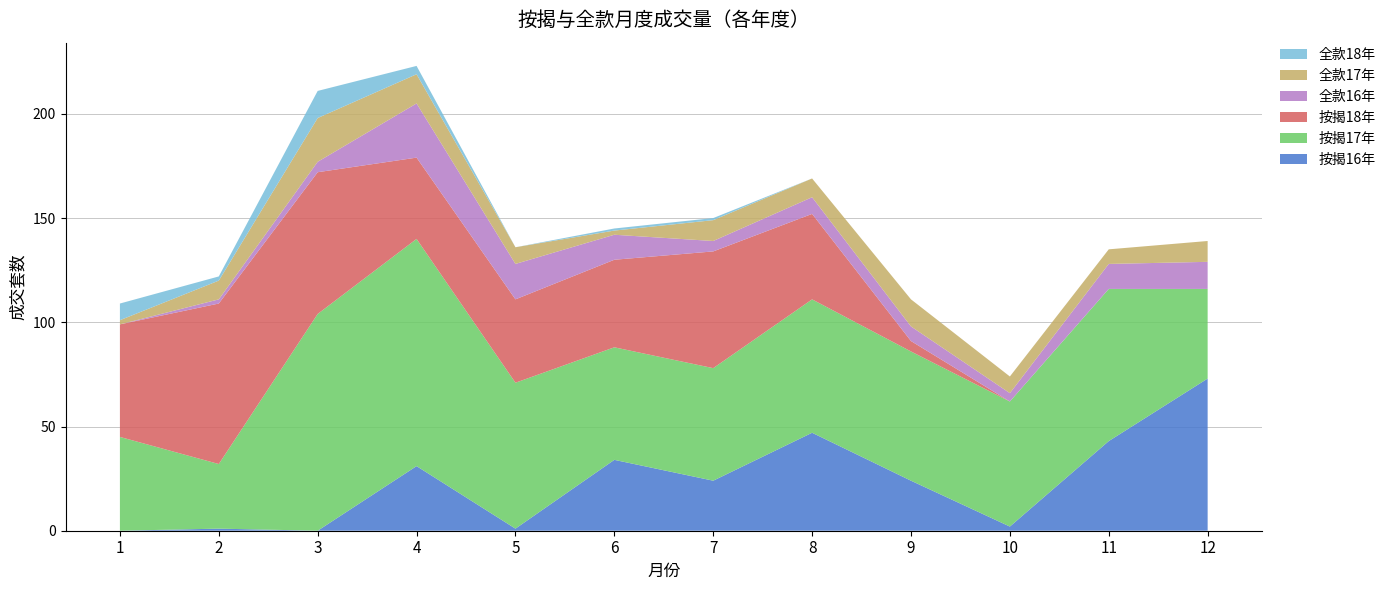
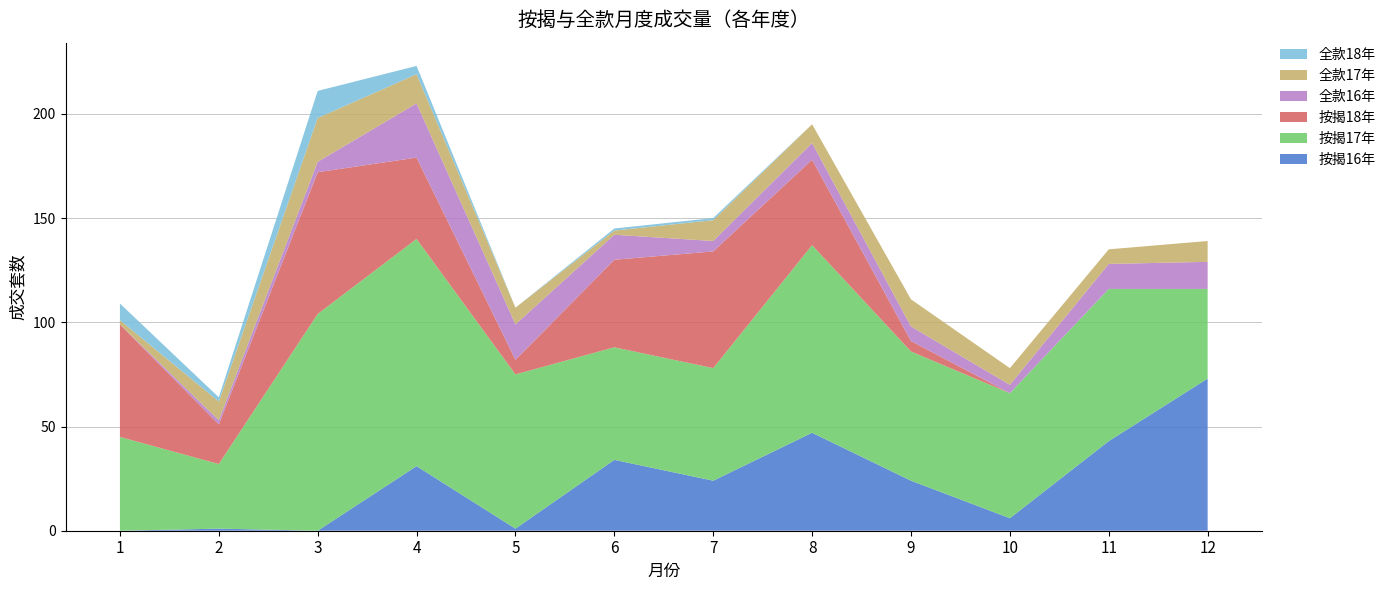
  {
    "按揭16年": {
      "1": 0,
      "3": 0,
      "4": 31,
      "6": 34,
      "7": 24,
      "8": 47,
      "9": 24,
-     "10": 2,
+     "10": 6,
      "11": 43,
      "12": 73
    },
    "按揭17年": {
      "1": 45,
      "2": 31,
      "3": 104,
      "4": 109,
-     "5": 70,
+     "5": 74,
      "6": 54,
      "7": 54,
-     "8": 64,
+     "8": 90,
      "9": 62
    },
    "按揭18年": {
-     "2": 77,
+     "2": 19,
      "3": 68,
      "4": 39,
-     "5": 40,
+     "5": 7,
      "6": 42,
      "7": 56,
      "8": 41,
      "9": 5
    },
    "全款16年": {
      "2": 2,
      "3": 5,
      "4": 26,
      "5": 17,
      "6": 12,
      "7": 5,
      "8": 8,
      "9": 7,
      "10": 4,
      "11": 12,
      "12": 13
    },
    "全款17年": {
      "1": 2,
      "2": 9,
      "3": 21,
      "4": 14
    },
    "全款18年": {
      "1": 8,
      "2": 2,
      "3": 13,
      "4": 4
    }
  }
